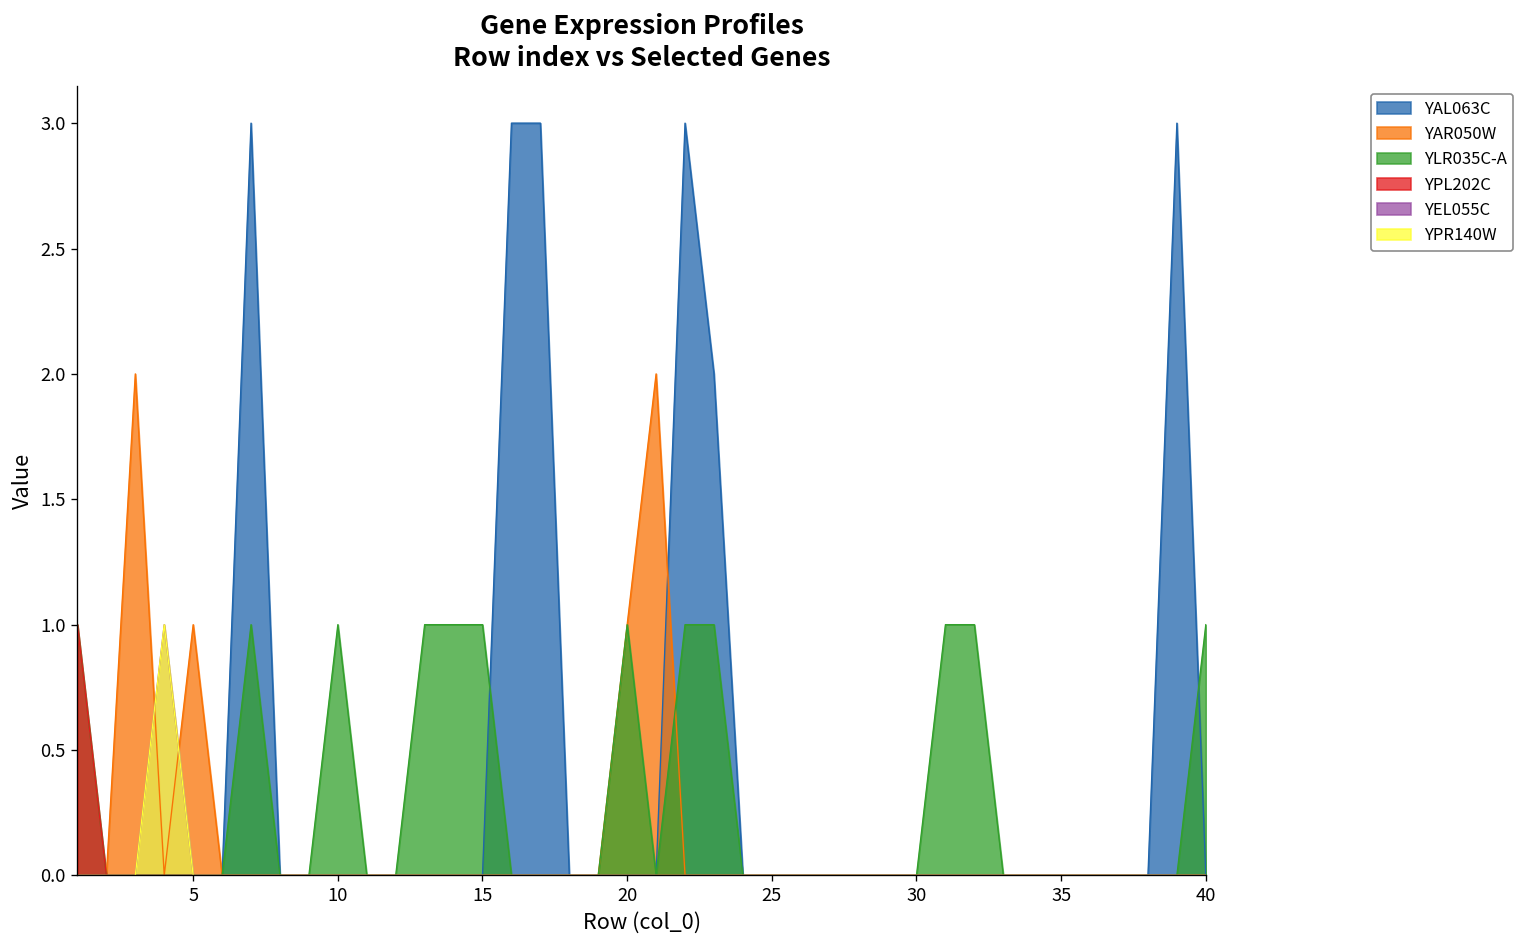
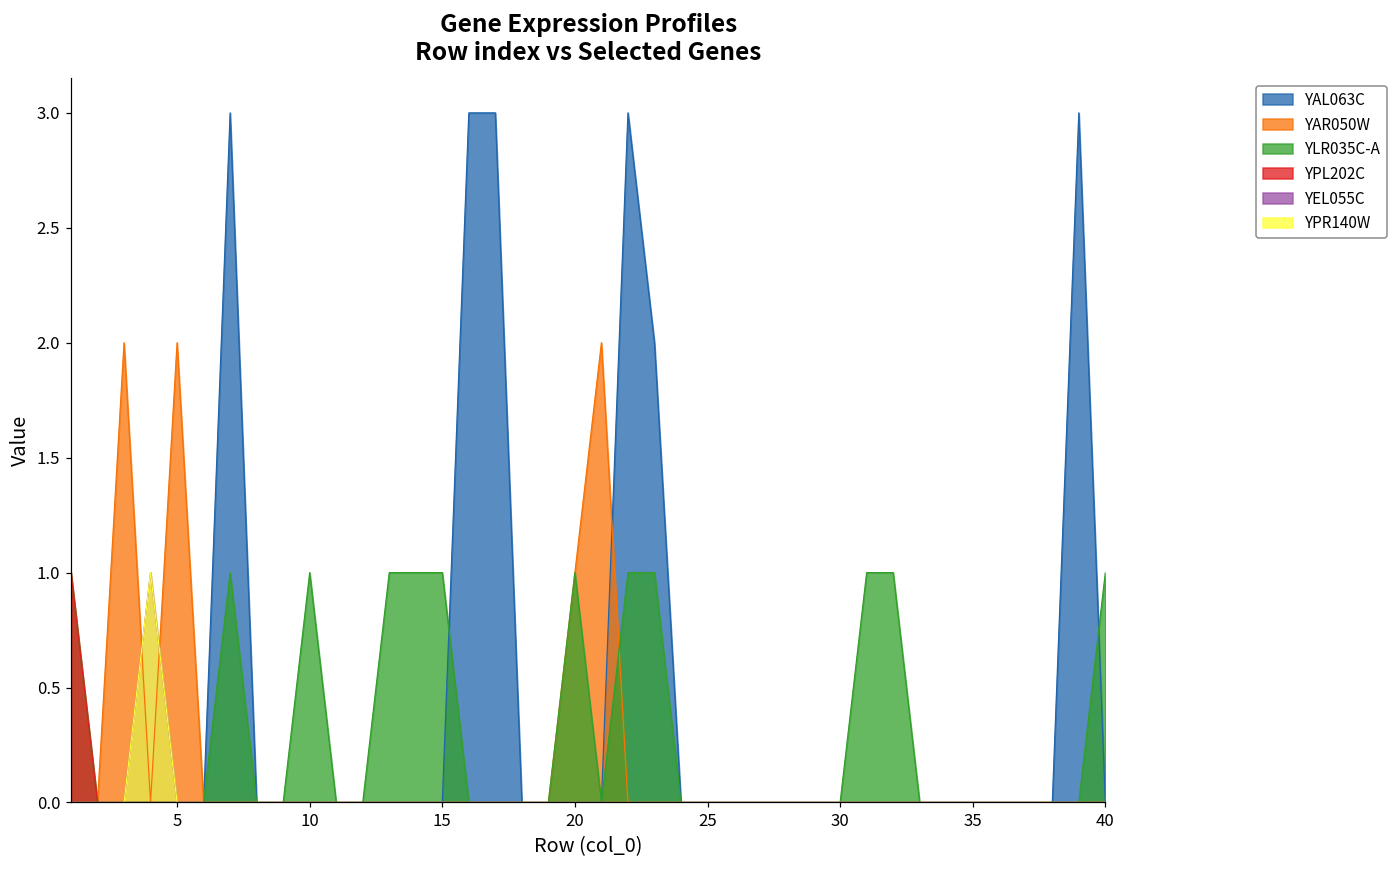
  {
    "YAR050W": {
-     "5": 1
+     "5": 2
    },
    "YLR035C-A": {
      "10": 1,
      "15": 1,
      "40": 1
    }
  }
